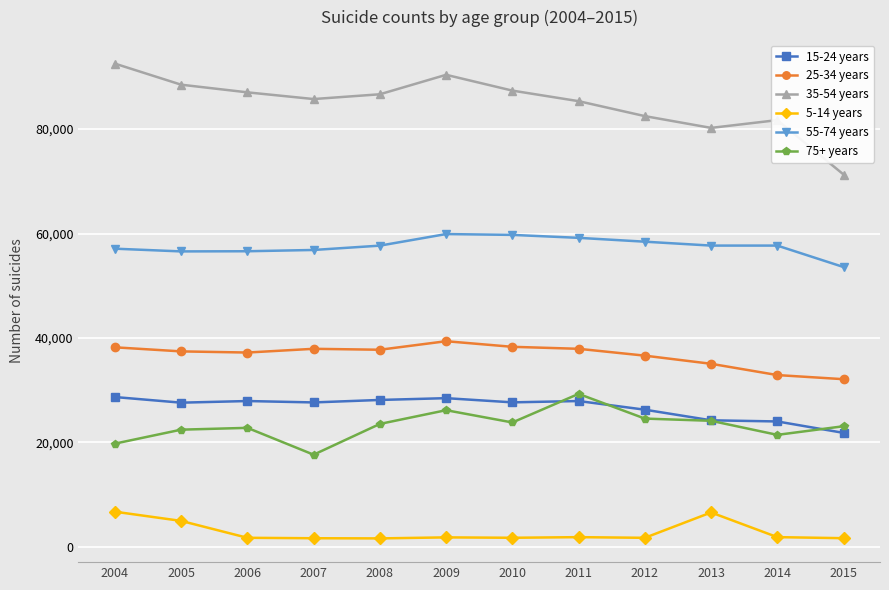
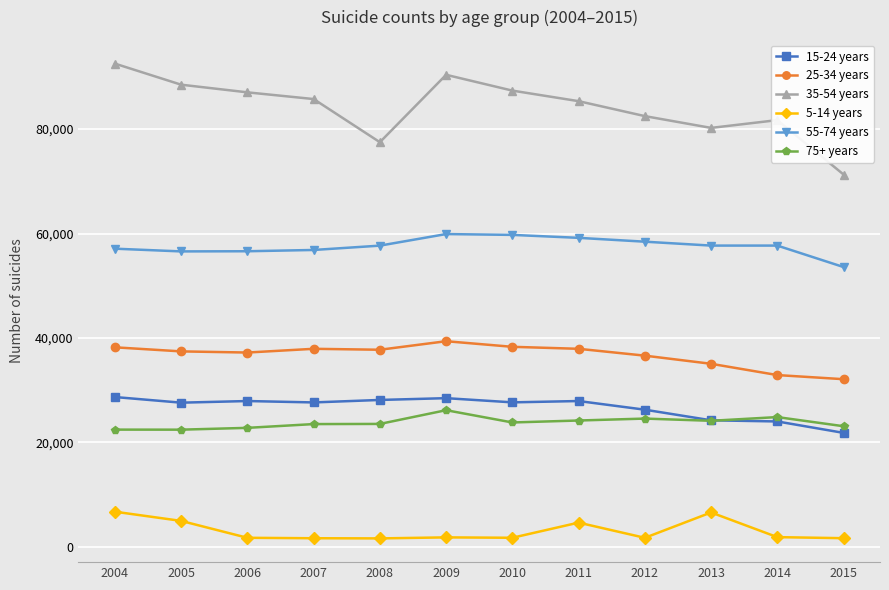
  {
    "25-34 years": {
      "2004": "38,000",
      "2005": "37,000",
      "2006": "37,000",
      "2007": "38,000",
      "2008": "38,000",
      "2009": "39,000",
      "2010": "38,000",
      "2011": "38,000",
      "2012": "37,000",
      "2013": "35,000",
      "2014": "33,000",
      "2015": "32,000"
    },
    "35-54 years": {
      "2004": "93,000",
      "2005": "88,000",
      "2006": "87,000",
      "2007": "86,000",
-     "2008": "87,000",
+     "2008": "77,000",
      "2009": "90,000",
      "2010": "87,000",
      "2011": "85,000",
      "2012": "82,000",
      "2013": "80,000",
      "2015": "71,000"
    },
    "5-14 years": {
      "2004": "7,000",
      "2005": "5,000",
      "2006": "2,000",
      "2007": "2,000",
      "2008": "2,000",
      "2009": "2,000",
      "2010": "2,000",
-     "2011": "2,000",
+     "2011": "5,000",
      "2012": "2,000",
      "2013": "7,000",
      "2014": "2,000",
      "2015": "2,000"
    },
    "75+ years": {
-     "2004": "20,000",
+     "2004": "22,000",
      "2005": "22,000",
      "2006": "23,000",
-     "2007": "18,000",
+     "2007": "24,000",
      "2008": "24,000",
      "2009": "26,000",
      "2010": "24,000",
-     "2011": "29,000",
+     "2011": "24,000",
      "2012": "25,000",
-     "2014": "21,000",
+     "2014": "25,000",
      "2015": "23,000"
    }
  }
